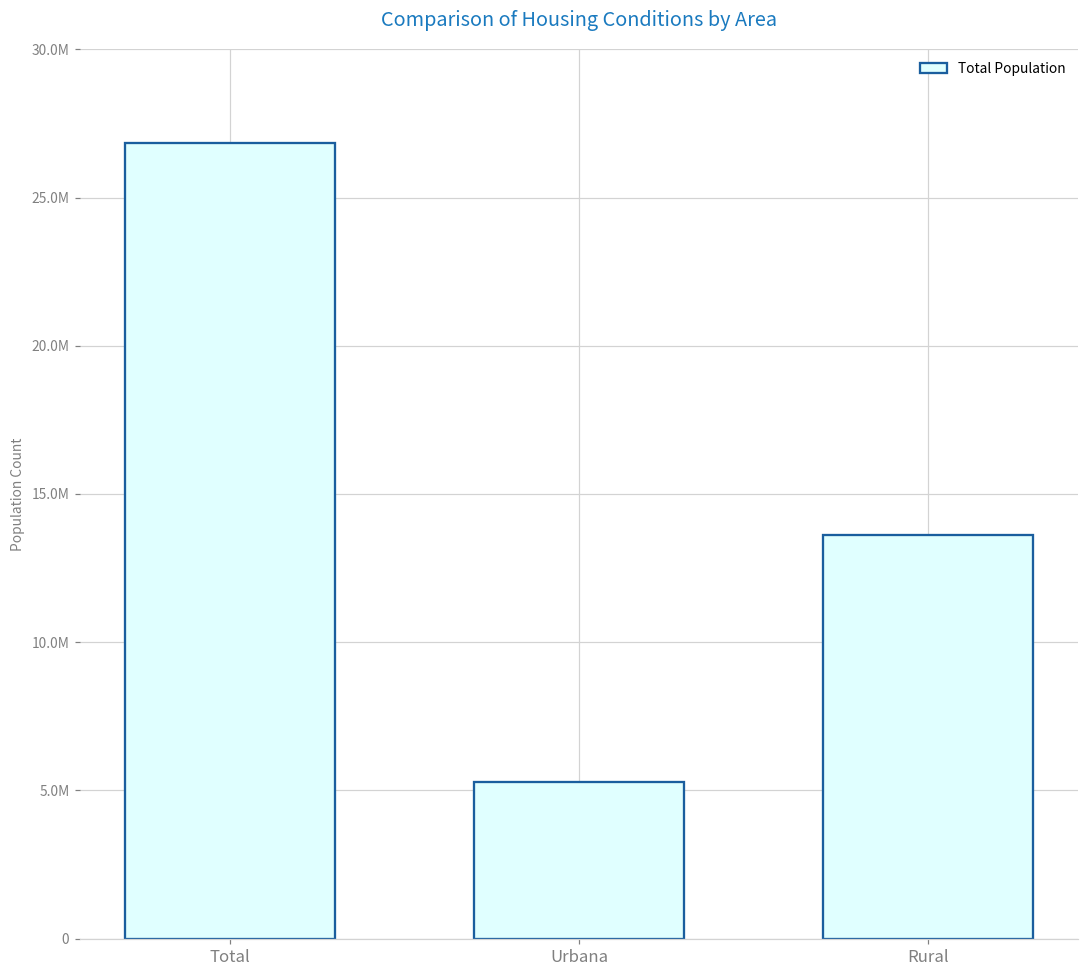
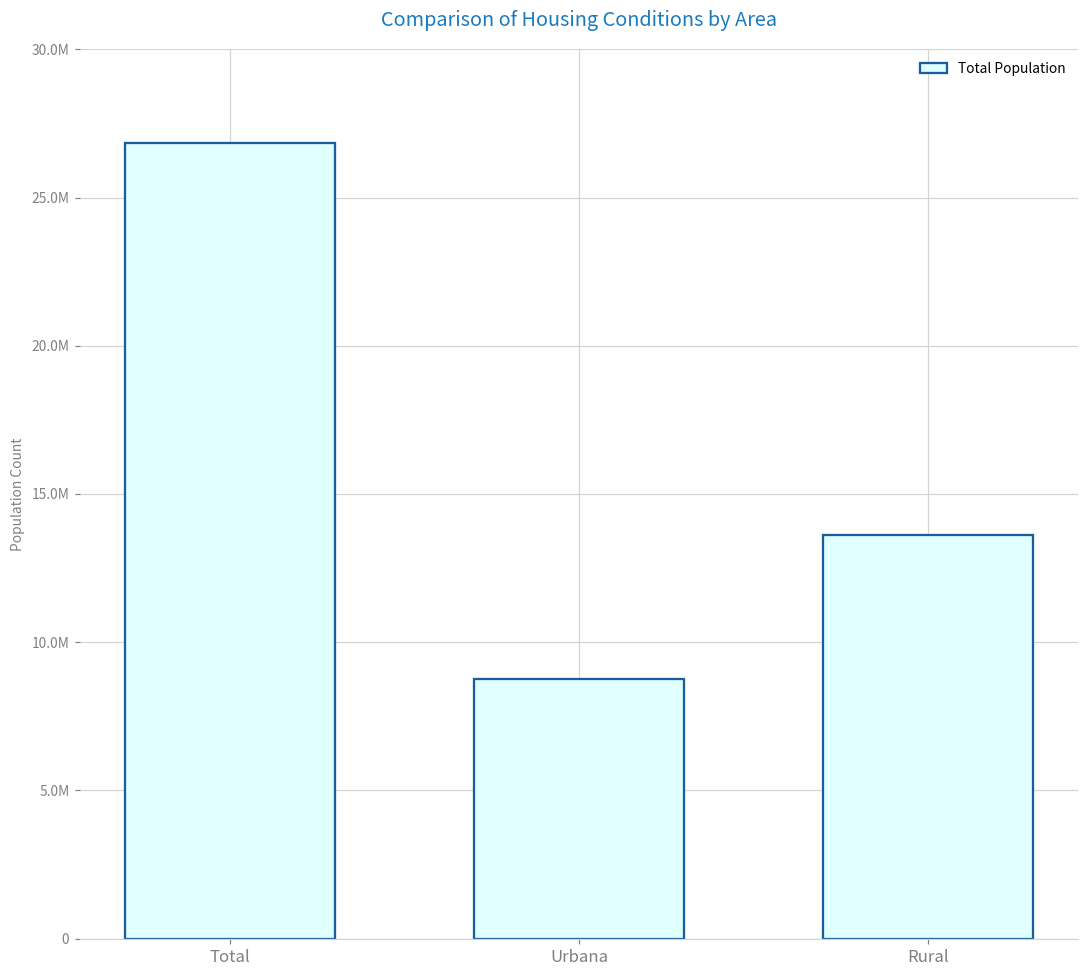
  {
    "Total": 26800000,
-   "Urbana": 5300000,
+   "Urbana": 8700000,
    "Rural": 13600000
  }
